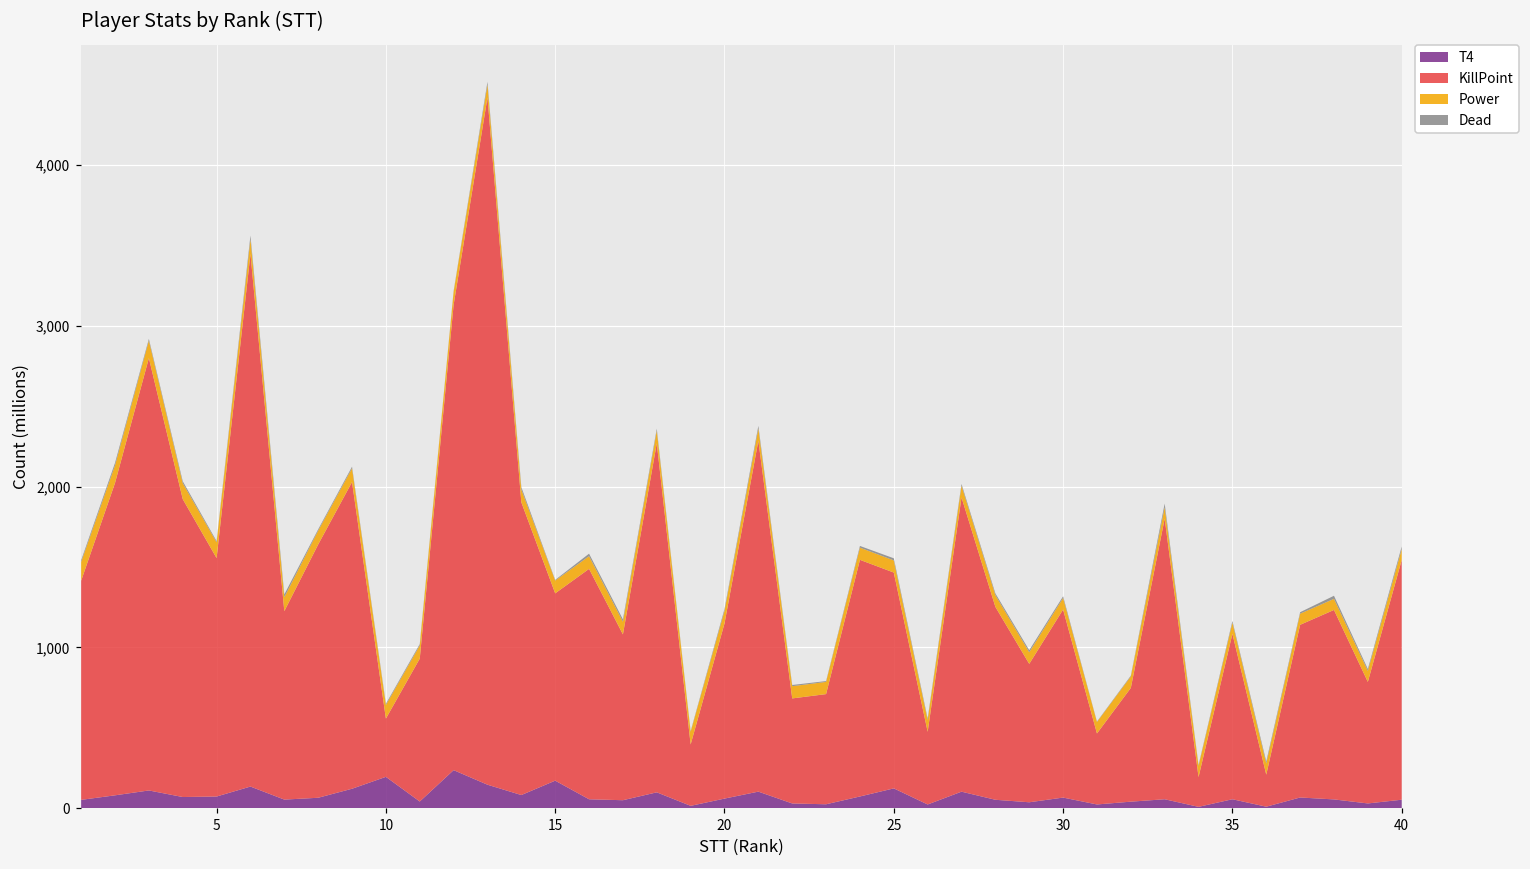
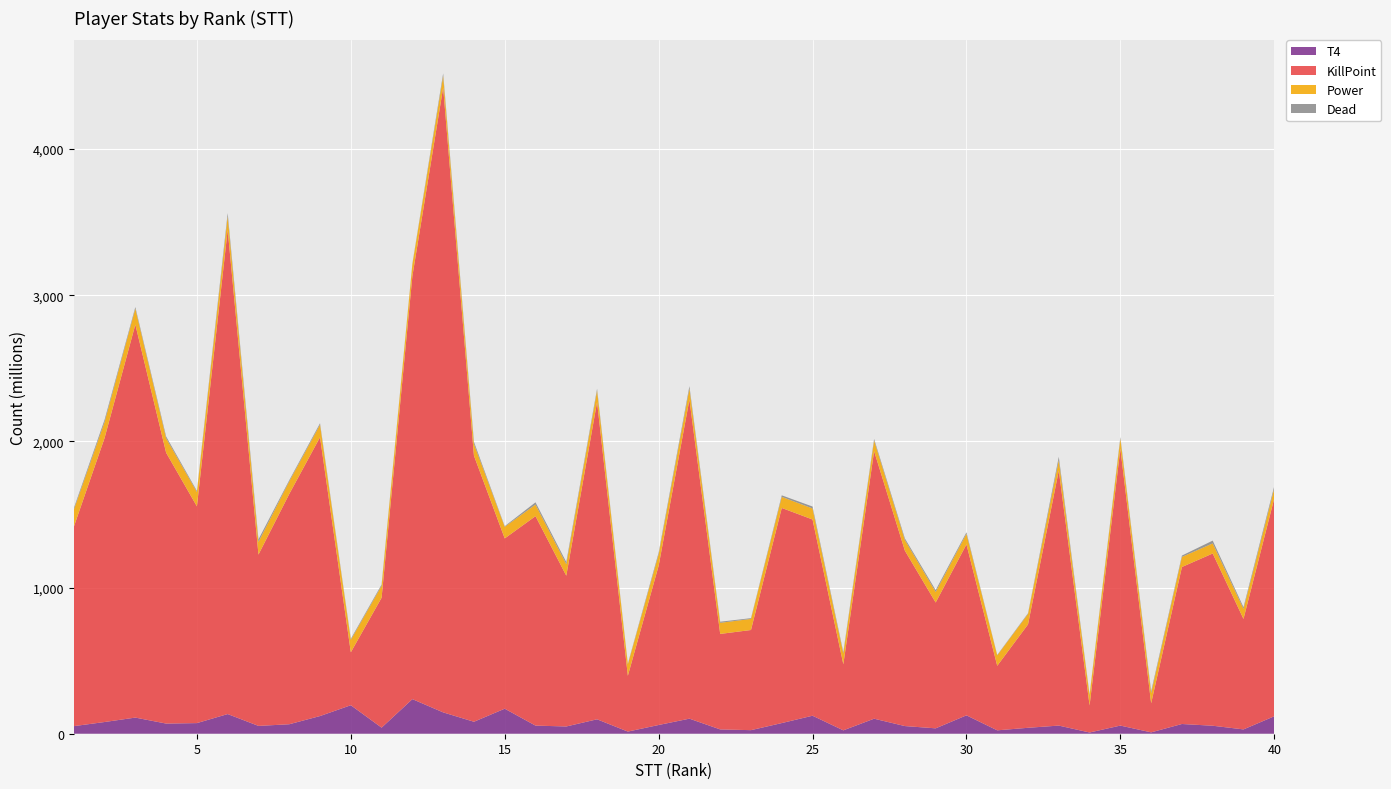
  {
    "T4": {
      "5": "70",
      "10": "190",
      "15": "170",
      "20": "60",
      "25": "120",
-     "30": "70",
+     "30": "130",
      "35": "60",
-     "40": "50"
+     "40": "120"
    },
    "KillPoint": {
      "5": "1,480",
      "10": "360",
      "15": "1,160",
      "20": "1,090",
      "25": "1,340",
      "30": "1,170",
-     "35": "1,030",
+     "35": "1,890",
      "40": "1,490"
    }
  }
